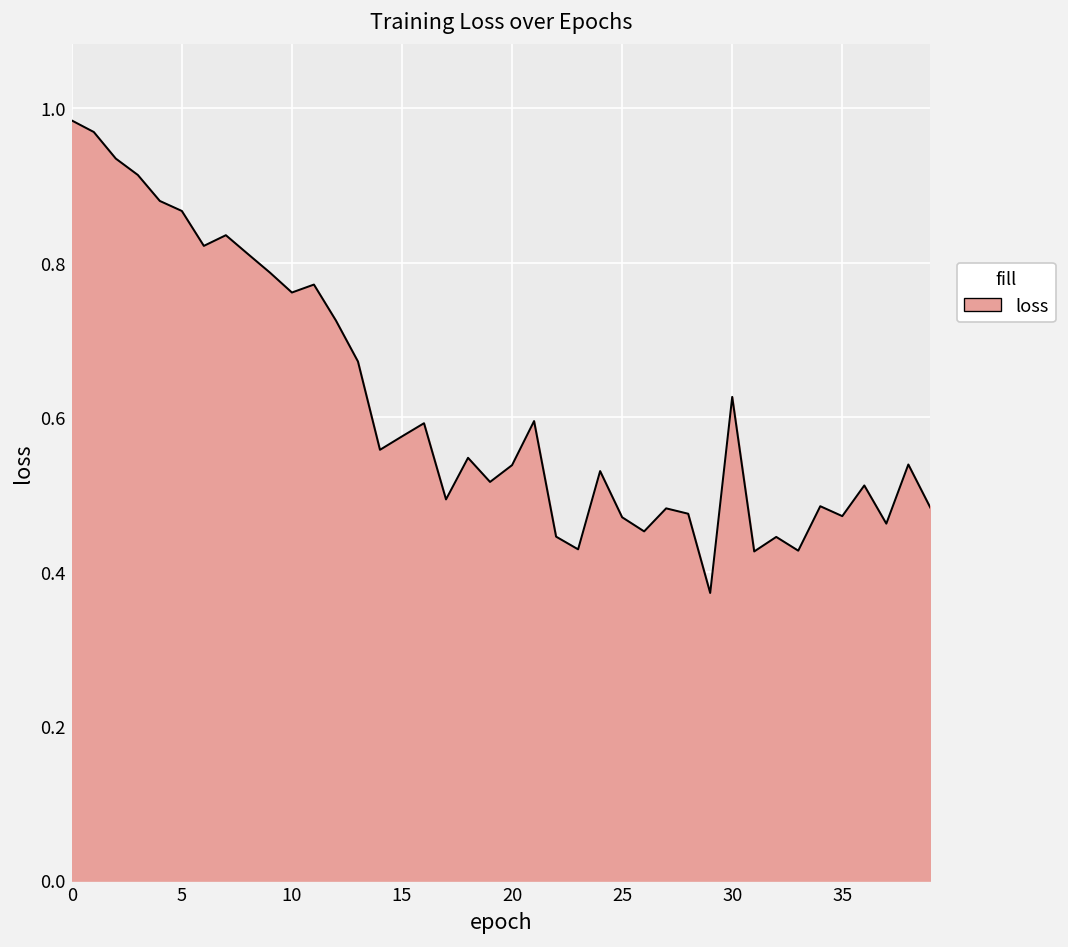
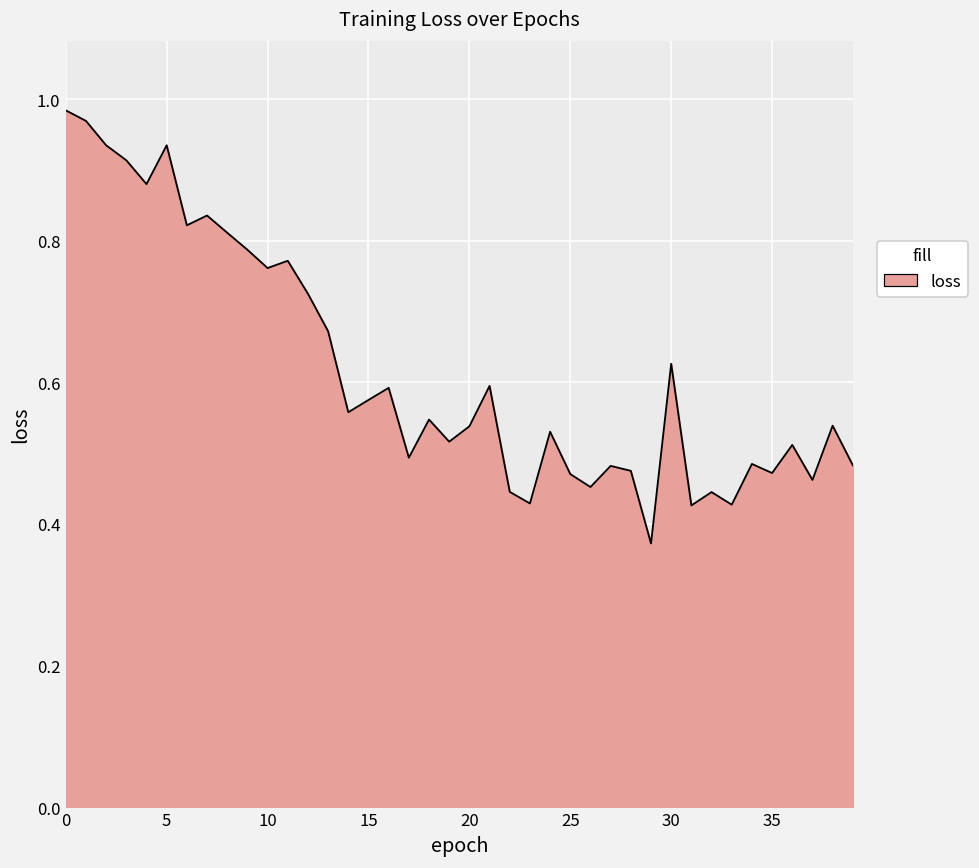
  {
    "0": 0.98,
-   "5": 0.87,
+   "5": 0.93,
    "10": 0.76,
    "15": 0.58,
    "20": 0.54,
    "25": 0.47,
    "30": 0.63,
    "35": 0.47
  }
